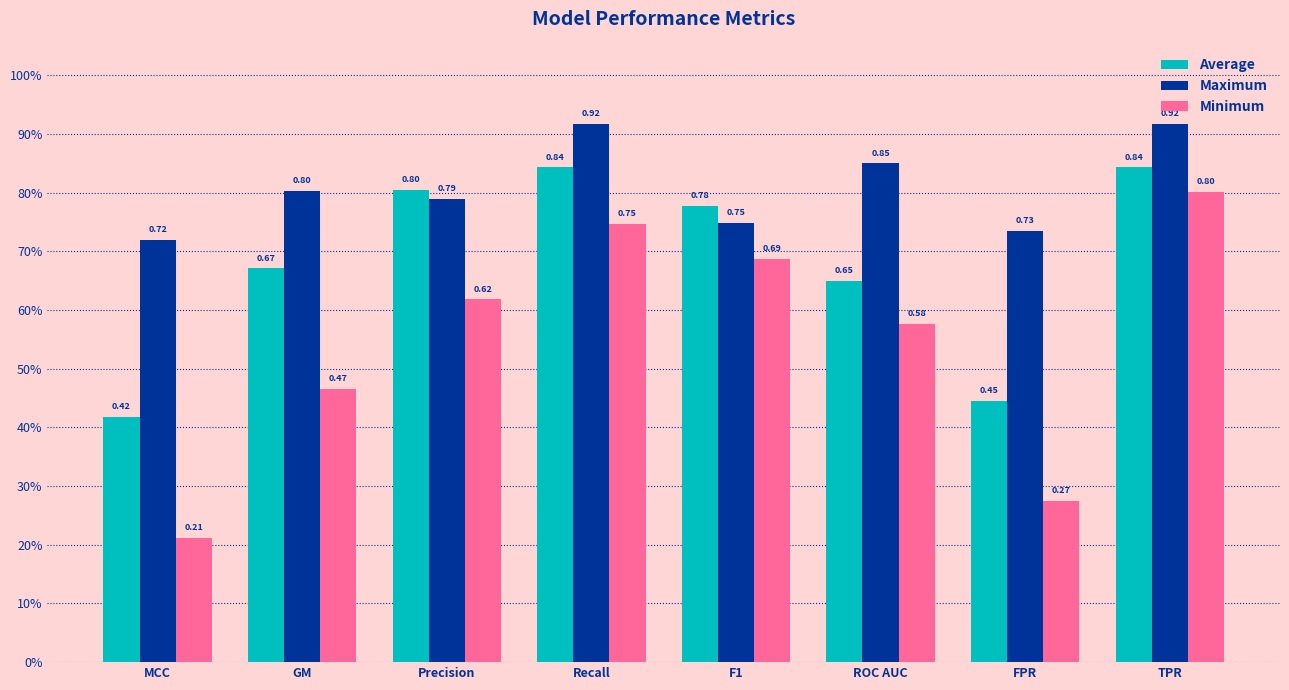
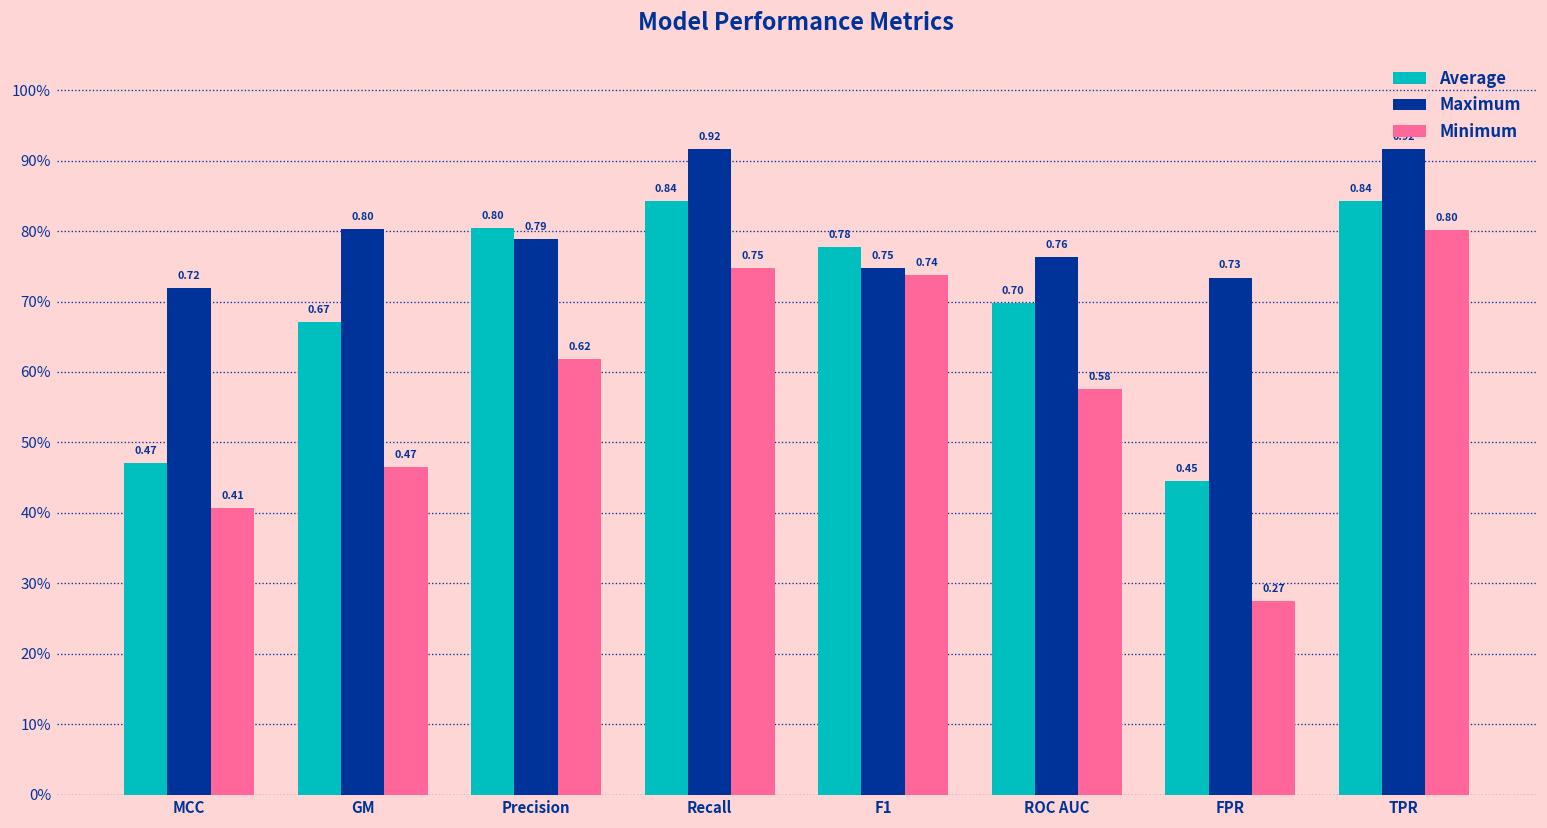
  {
    "Average": {
-     "MCC": 0.42,
+     "MCC": 0.47,
      "GM": 0.67,
      "Precision": 0.80,
      "Recall": 0.84,
      "F1": 0.78,
-     "ROC AUC": 0.65,
+     "ROC AUC": 0.70,
      "FPR": 0.45,
      "TPR": 0.84
    },
    "Maximum": {
      "MCC": 0.72,
      "GM": 0.80,
      "Precision": 0.79,
      "Recall": 0.92,
      "F1": 0.75,
-     "ROC AUC": 0.85,
+     "ROC AUC": 0.76,
      "FPR": 0.73,
      "TPR": 0.92
    },
    "Minimum": {
-     "MCC": 0.21,
+     "MCC": 0.41,
      "GM": 0.47,
      "Precision": 0.62,
      "Recall": 0.75,
-     "F1": 0.69,
+     "F1": 0.74,
      "ROC AUC": 0.58,
      "FPR": 0.27,
      "TPR": 0.80
    }
  }
